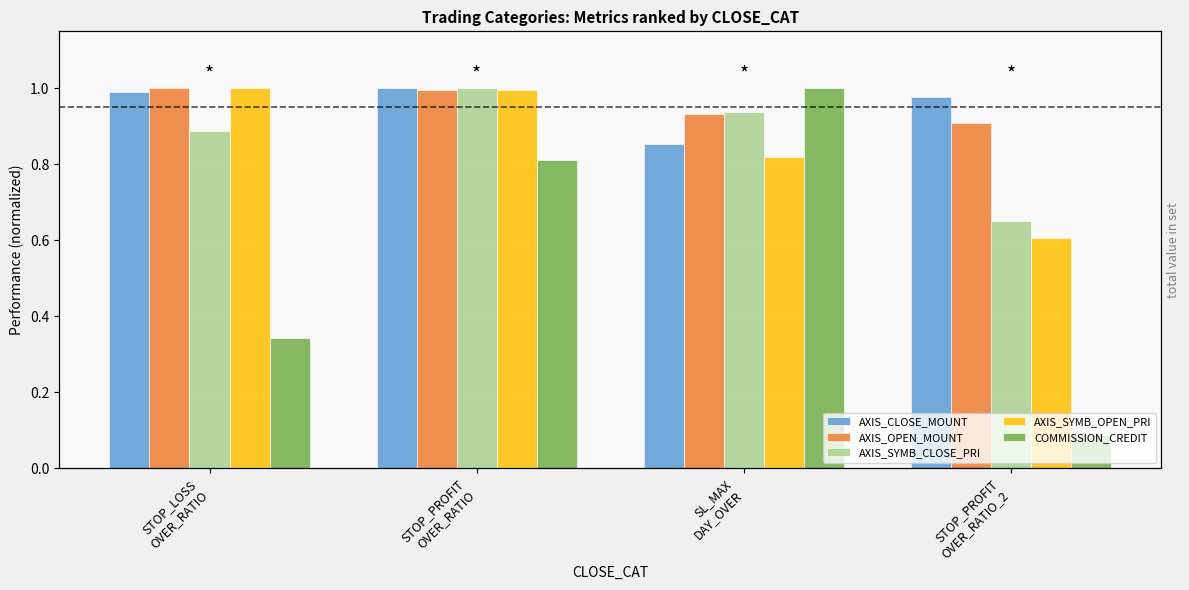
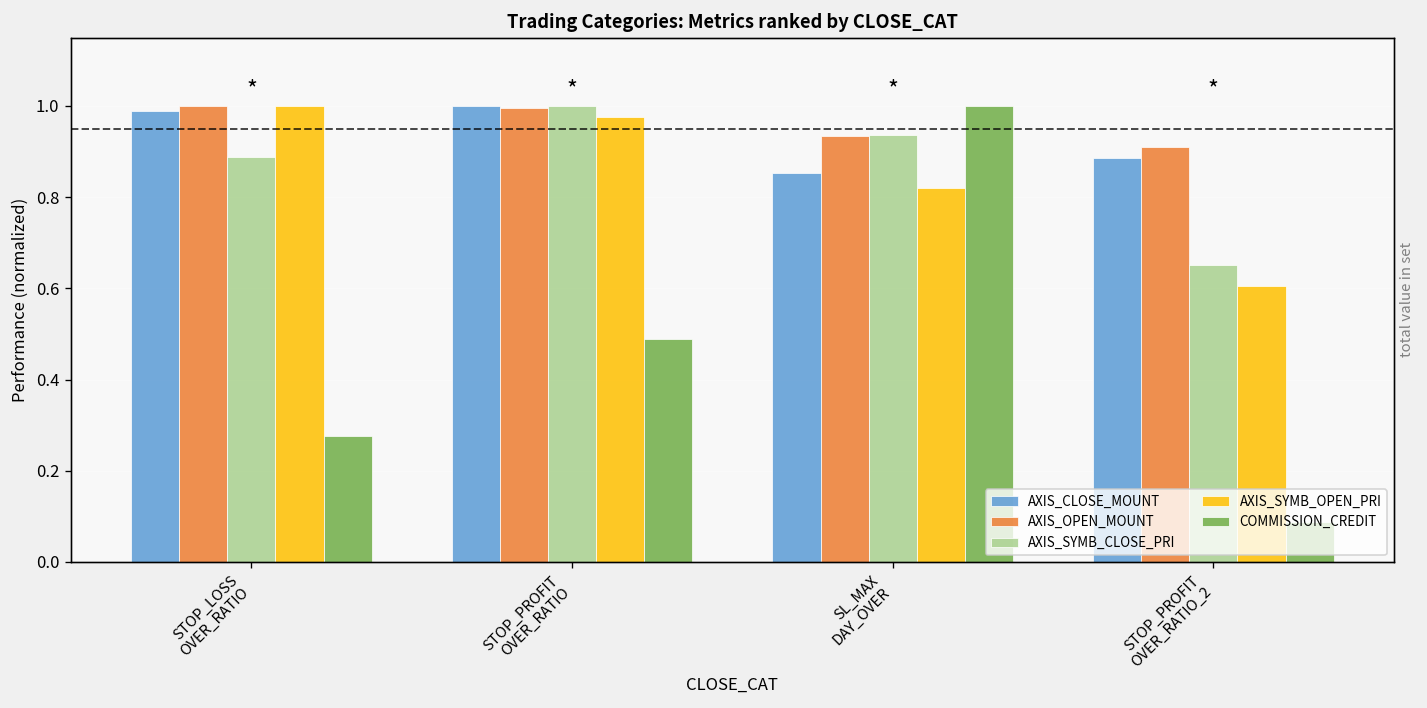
  {
    "AXIS_CLOSE_MOUNT": {
      "STOP_LOSS OVER_RATIO": 0.99,
      "STOP_PROFIT OVER_RATIO": 1.00,
      "SL_MAX DAY_OVER": 0.85,
-     "STOP_PROFIT OVER_RATIO_2": 0.98
+     "STOP_PROFIT OVER_RATIO_2": 0.89
    },
    "AXIS_OPEN_MOUNT": {
      "STOP_LOSS OVER_RATIO": 1.00,
      "STOP_PROFIT OVER_RATIO": 1.00,
      "SL_MAX DAY_OVER": 0.93,
      "STOP_PROFIT OVER_RATIO_2": 0.91
    },
    "AXIS_SYMB_CLOSE_PRI": {
      "STOP_LOSS OVER_RATIO": 0.89,
      "STOP_PROFIT OVER_RATIO": 1.00,
      "SL_MAX DAY_OVER": 0.94,
      "STOP_PROFIT OVER_RATIO_2": 0.65
    },
    "AXIS_SYMB_OPEN_PRI": {
      "STOP_LOSS OVER_RATIO": 1.00,
-     "STOP_PROFIT OVER_RATIO": 1.00,
+     "STOP_PROFIT OVER_RATIO": 0.97,
      "SL_MAX DAY_OVER": 0.82,
      "STOP_PROFIT OVER_RATIO_2": 0.61
    },
    "COMMISSION_CREDIT": {
-     "STOP_LOSS OVER_RATIO": 0.34,
-     "STOP_PROFIT OVER_RATIO": 0.81,
+     "STOP_LOSS OVER_RATIO": 0.28,
+     "STOP_PROFIT OVER_RATIO": 0.49,
      "SL_MAX DAY_OVER": 1.00
    }
  }
